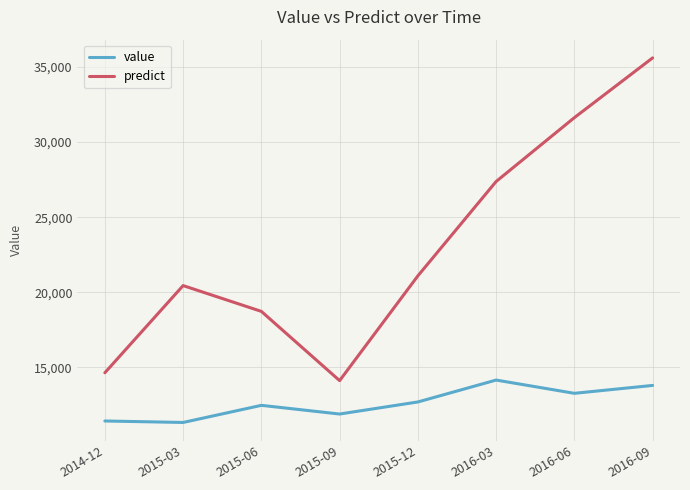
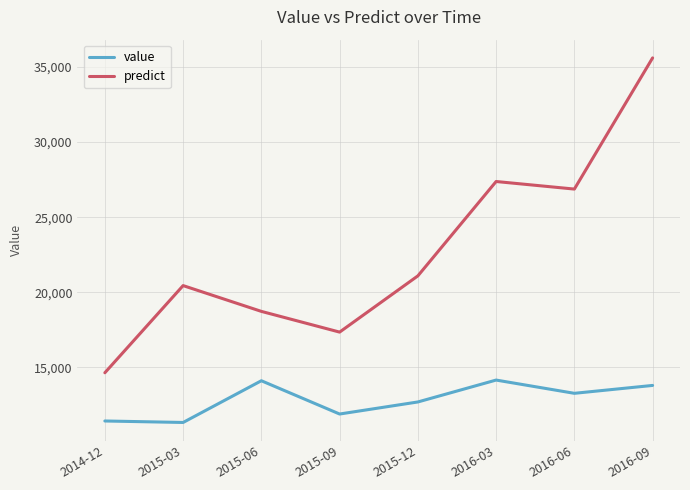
  {
    "value": {
      "2014-12": "11,400",
      "2015-03": "11,300",
-     "2015-06": "12,500",
+     "2015-06": "14,100",
      "2015-09": "11,900",
      "2015-12": "12,700",
      "2016-03": "14,200",
      "2016-06": "13,300",
      "2016-09": "13,800"
    },
    "predict": {
      "2014-12": "14,600",
      "2015-03": "20,400",
      "2015-06": "18,700",
-     "2015-09": "14,100",
+     "2015-09": "17,300",
      "2015-12": "21,100",
      "2016-03": "27,400",
-     "2016-06": "31,600",
+     "2016-06": "26,900",
      "2016-09": "35,600"
    }
  }
